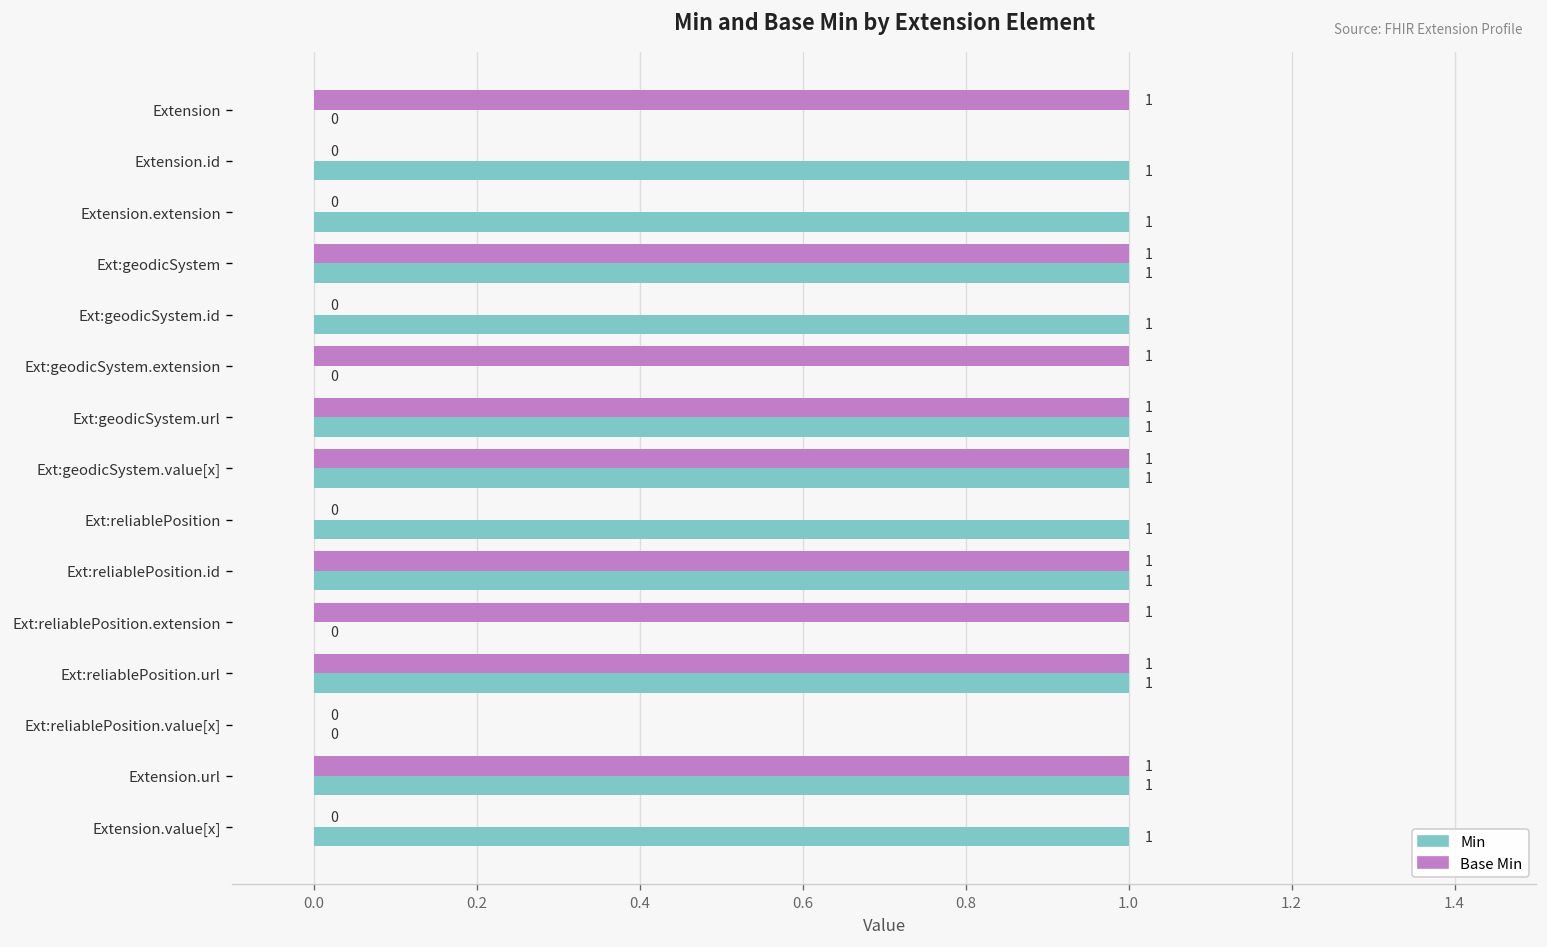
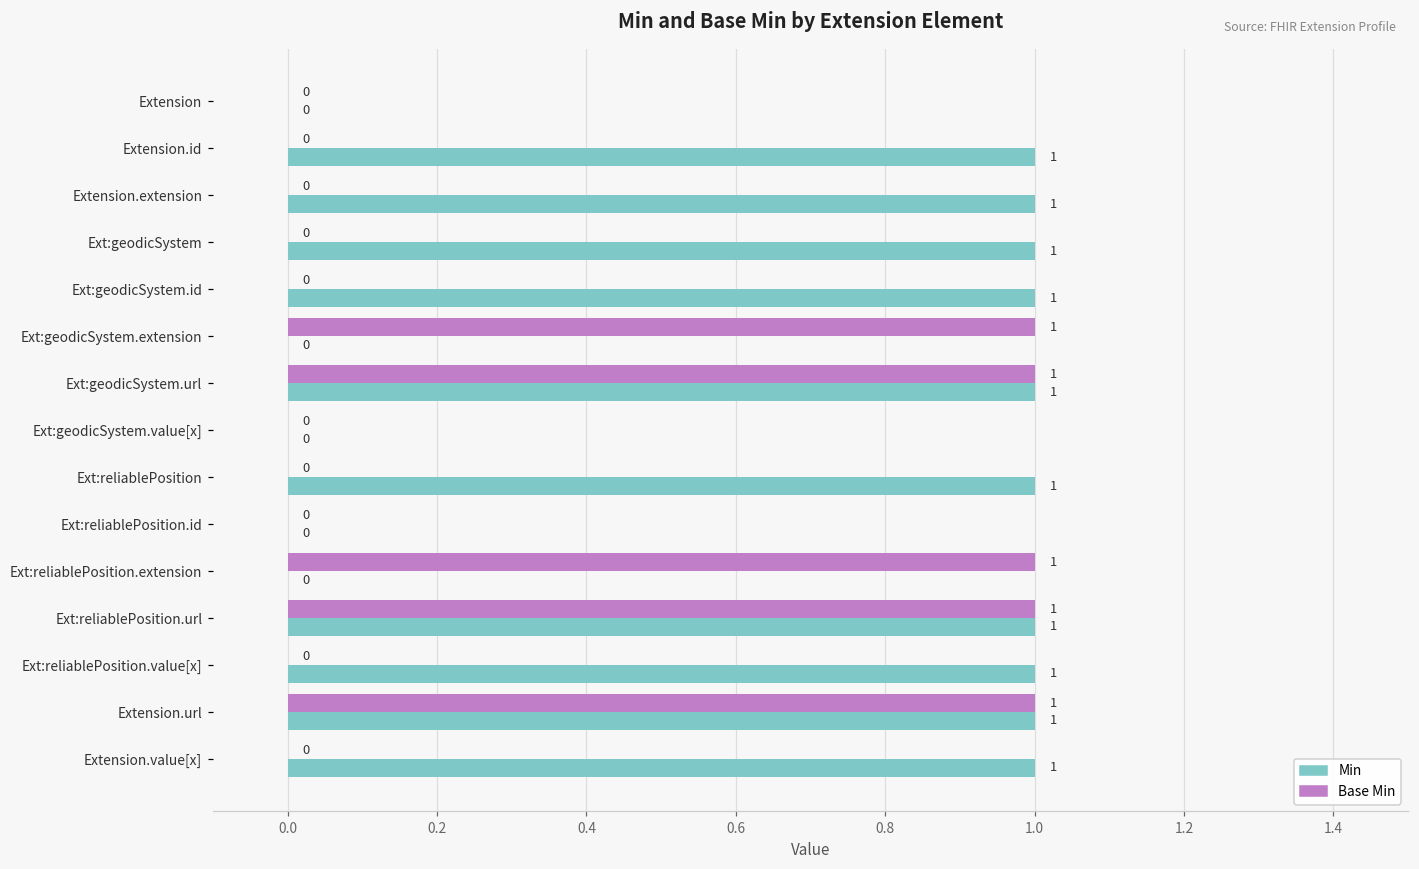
  {
    "Min": {
      "Extension": 0,
      "Extension.id": 1,
      "Extension.extension": 1,
      "Ext:geodicSystem": 1,
      "Ext:geodicSystem.id": 1,
      "Ext:geodicSystem.extension": 0,
      "Ext:geodicSystem.url": 1,
-     "Ext:geodicSystem.value[x]": 1,
+     "Ext:geodicSystem.value[x]": 0,
      "Ext:reliablePosition": 1,
-     "Ext:reliablePosition.id": 1,
+     "Ext:reliablePosition.id": 0,
      "Ext:reliablePosition.extension": 0,
      "Ext:reliablePosition.url": 1,
-     "Ext:reliablePosition.value[x]": 0,
+     "Ext:reliablePosition.value[x]": 1,
      "Extension.url": 1,
      "Extension.value[x]": 1
    },
    "Base Min": {
-     "Extension": 1,
+     "Extension": 0,
      "Extension.id": 0,
      "Extension.extension": 0,
-     "Ext:geodicSystem": 1,
+     "Ext:geodicSystem": 0,
      "Ext:geodicSystem.id": 0,
      "Ext:geodicSystem.extension": 1,
      "Ext:geodicSystem.url": 1,
-     "Ext:geodicSystem.value[x]": 1,
+     "Ext:geodicSystem.value[x]": 0,
      "Ext:reliablePosition": 0,
-     "Ext:reliablePosition.id": 1,
+     "Ext:reliablePosition.id": 0,
      "Ext:reliablePosition.extension": 1,
      "Ext:reliablePosition.url": 1,
      "Ext:reliablePosition.value[x]": 0,
      "Extension.url": 1,
      "Extension.value[x]": 0
    }
  }
